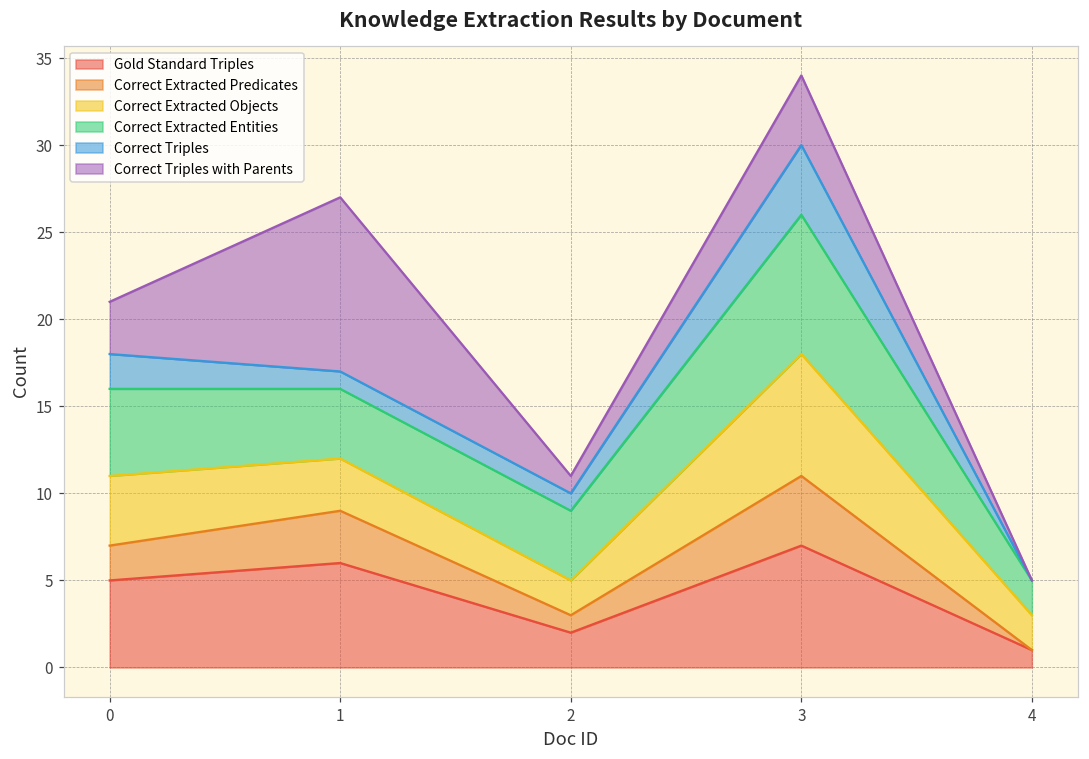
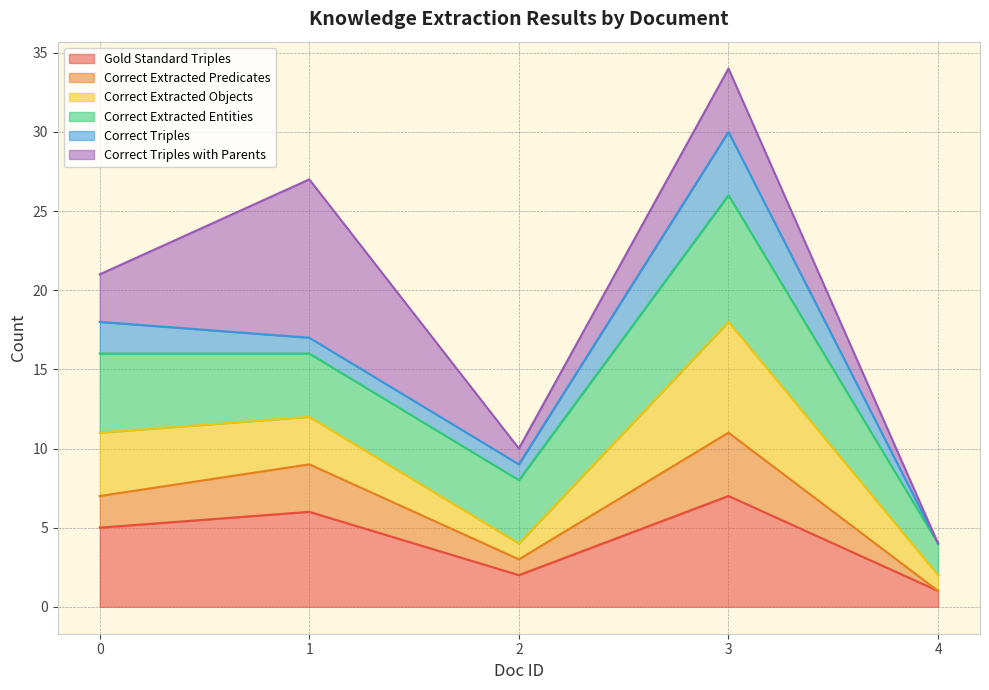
  {
    "Correct Extracted Objects": {
      "0": 4,
      "1": 3,
-     "2": 2,
+     "2": 1,
      "3": 7,
-     "4": 2
+     "4": 1
    },
    "Correct Extracted Entities": {
      "0": 5,
      "1": 4,
      "2": 4,
      "3": 8
    },
    "Correct Triples": {
      "0": 2,
      "1": 1,
      "2": 1,
      "3": 4
    },
    "Correct Triples with Parents": {
      "0": 3,
      "1": 10,
      "2": 1,
      "3": 4
    }
  }
